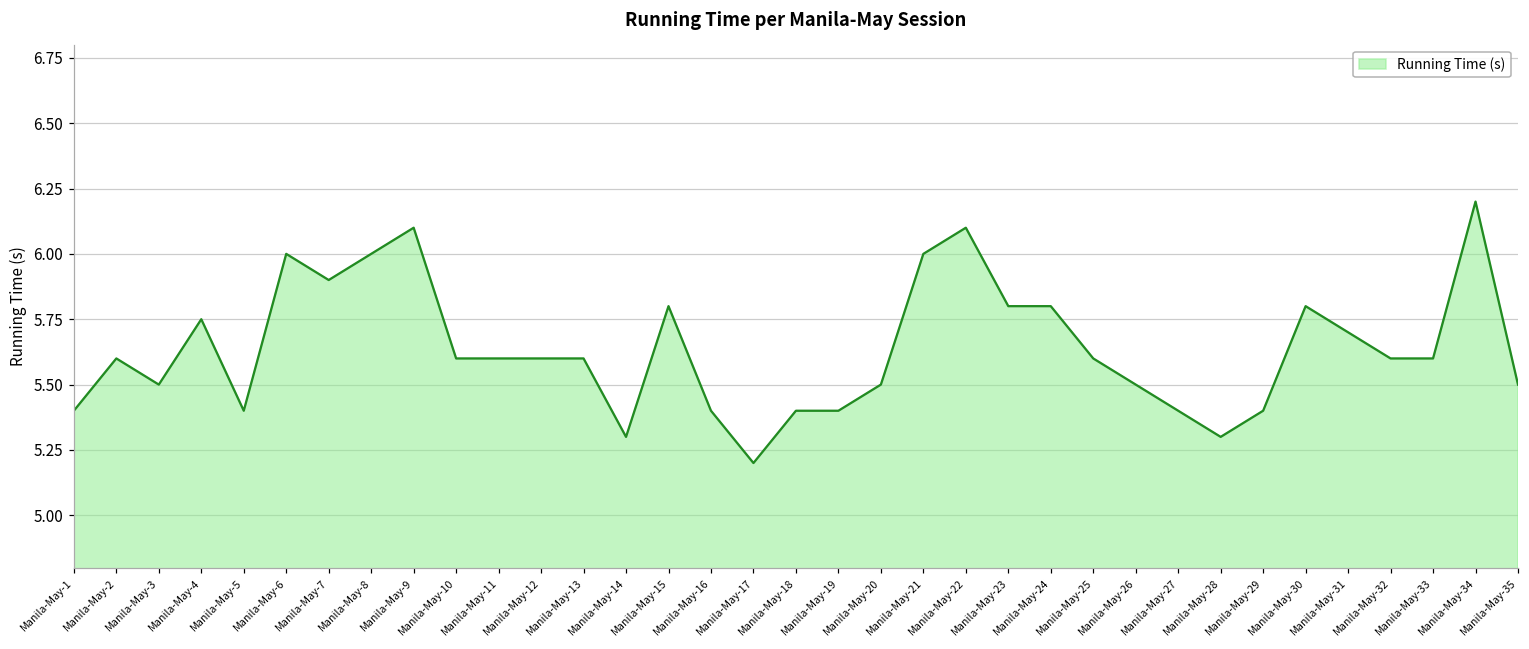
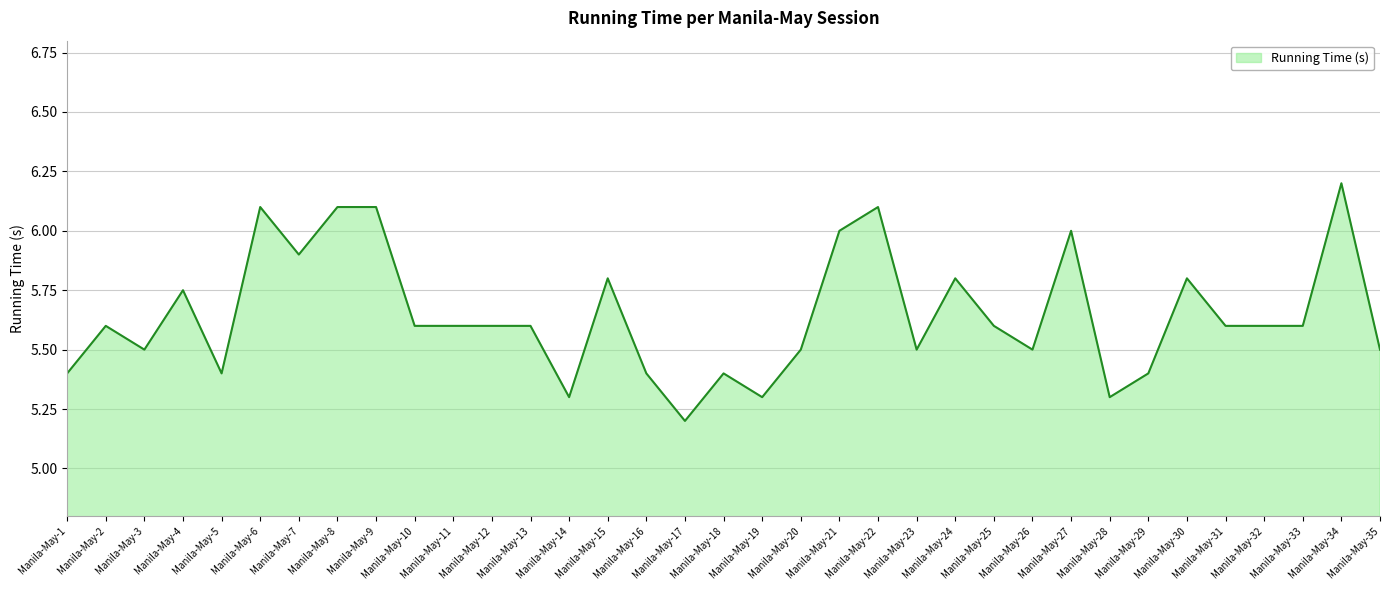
  {
    "Manila-May-1": 5.4,
    "Manila-May-2": 5.6,
    "Manila-May-3": 5.5,
    "Manila-May-4": 5.75,
    "Manila-May-5": 5.4,
-   "Manila-May-6": 6.0,
+   "Manila-May-6": 6.1,
    "Manila-May-7": 5.9,
-   "Manila-May-8": 6.0,
+   "Manila-May-8": 6.1,
    "Manila-May-9": 6.1,
    "Manila-May-10": 5.6,
    "Manila-May-11": 5.6,
    "Manila-May-12": 5.6,
    "Manila-May-13": 5.6,
    "Manila-May-14": 5.3,
    "Manila-May-15": 5.8,
    "Manila-May-16": 5.4,
    "Manila-May-17": 5.2,
    "Manila-May-18": 5.4,
-   "Manila-May-19": 5.4,
+   "Manila-May-19": 5.3,
    "Manila-May-20": 5.5,
    "Manila-May-21": 6.0,
    "Manila-May-22": 6.1,
-   "Manila-May-23": 5.8,
+   "Manila-May-23": 5.5,
    "Manila-May-24": 5.8,
    "Manila-May-25": 5.6,
    "Manila-May-26": 5.5,
-   "Manila-May-27": 5.4,
+   "Manila-May-27": 6.0,
    "Manila-May-28": 5.3,
    "Manila-May-29": 5.4,
    "Manila-May-30": 5.8,
-   "Manila-May-31": 5.7,
+   "Manila-May-31": 5.6,
    "Manila-May-32": 5.6,
    "Manila-May-33": 5.6,
    "Manila-May-34": 6.2,
    "Manila-May-35": 5.5
  }
